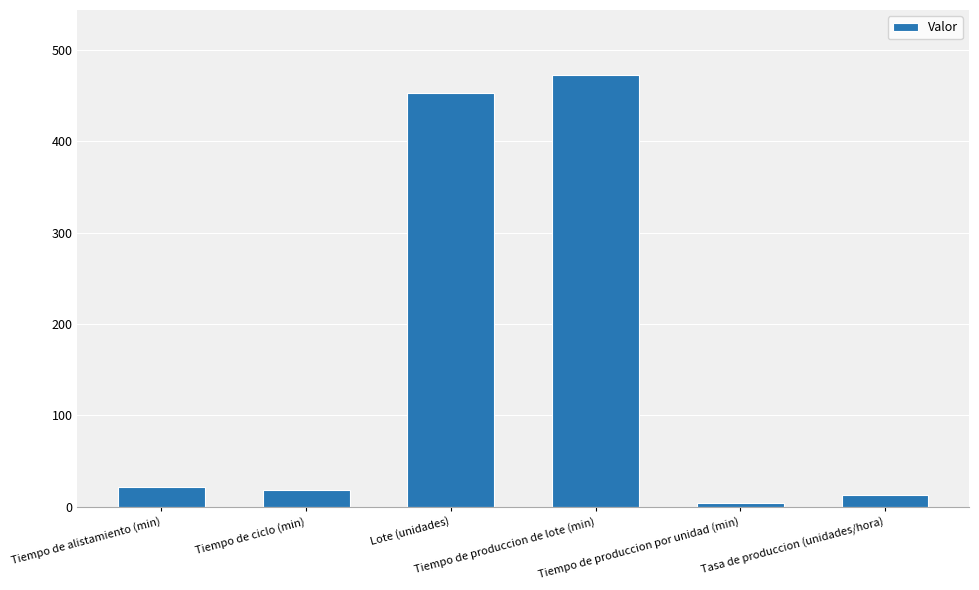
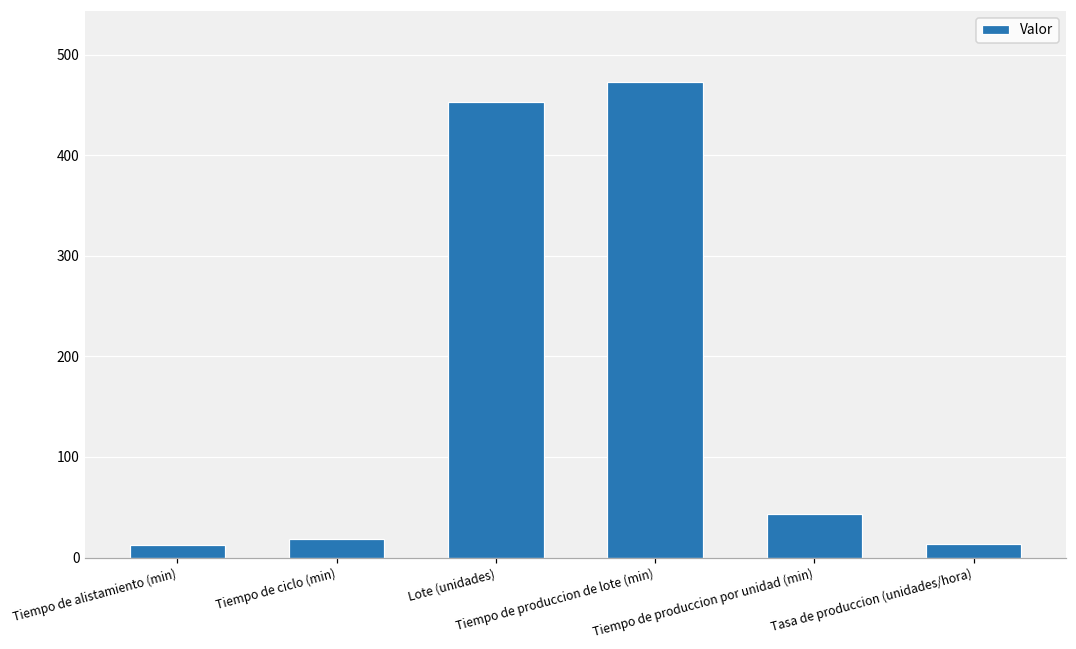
  {
-   "Tiempo de alistamiento (min)": 20,
+   "Tiempo de alistamiento (min)": 10,
    "Tiempo de ciclo (min)": 20,
    "Lote (unidades)": 450,
    "Tiempo de produccion de lote (min)": 470,
-   "Tiempo de produccion por unidad (min)": 0,
+   "Tiempo de produccion por unidad (min)": 40,
    "Tasa de produccion (unidades/hora)": 10
  }
